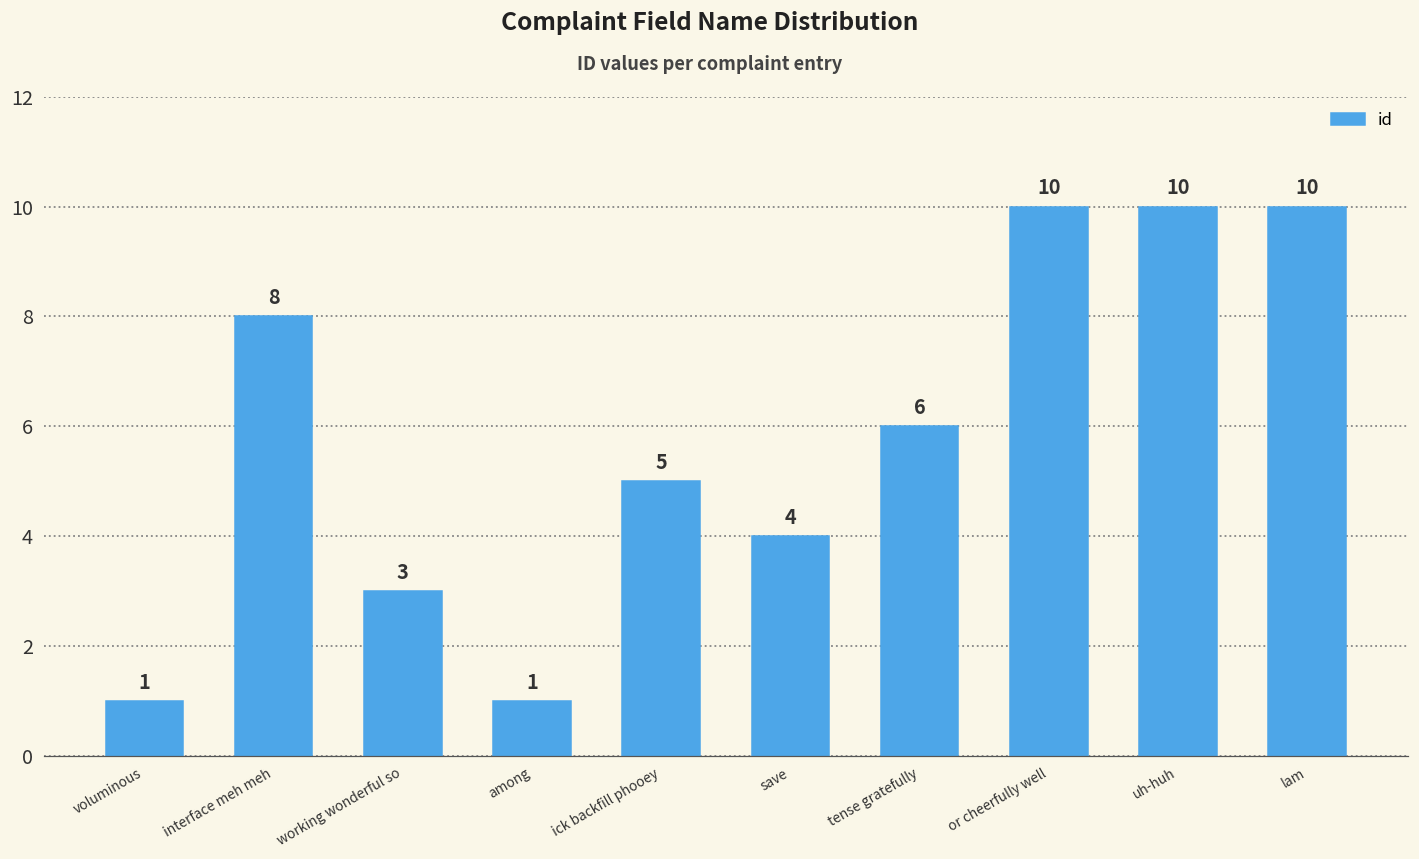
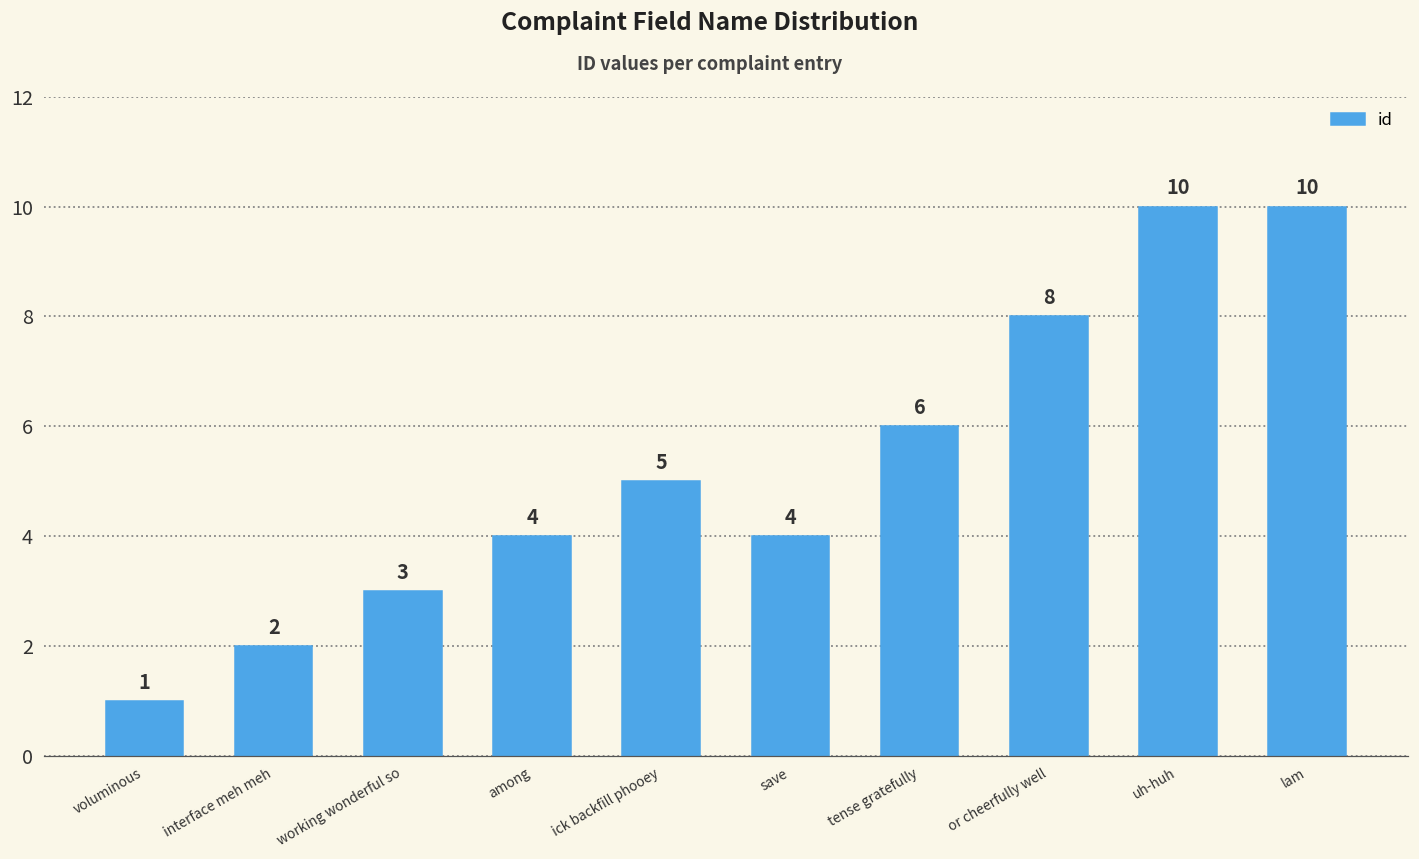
  {
    "voluminous": 1,
-   "interface meh meh": 8,
+   "interface meh meh": 2,
    "working wonderful so": 3,
-   "among": 1,
+   "among": 4,
    "ick backfill phooey": 5,
    "save": 4,
    "tense gratefully": 6,
-   "or cheerfully well": 10,
+   "or cheerfully well": 8,
    "uh-huh": 10,
    "lam": 10
  }
